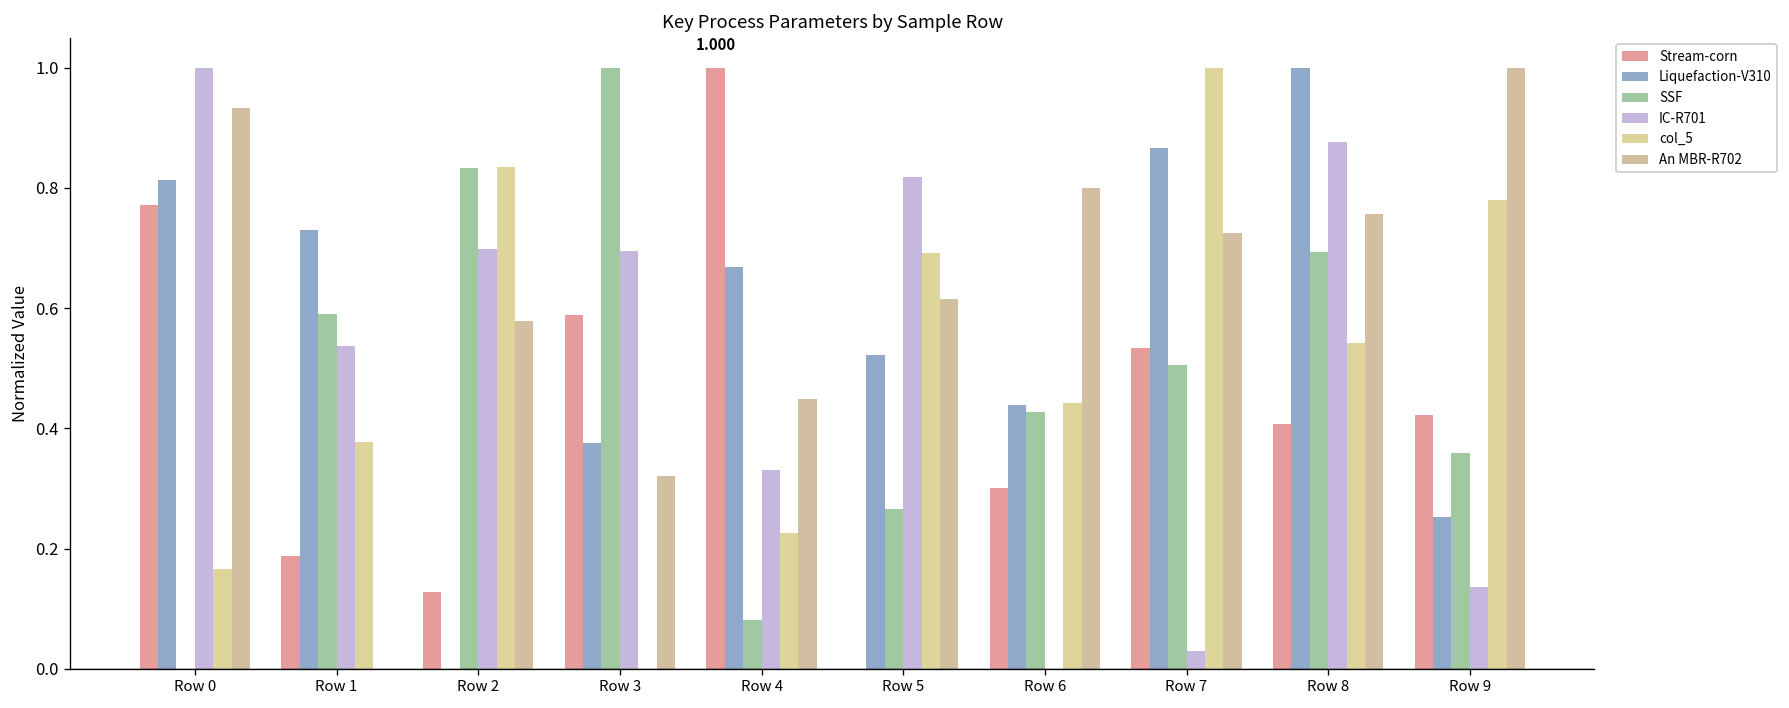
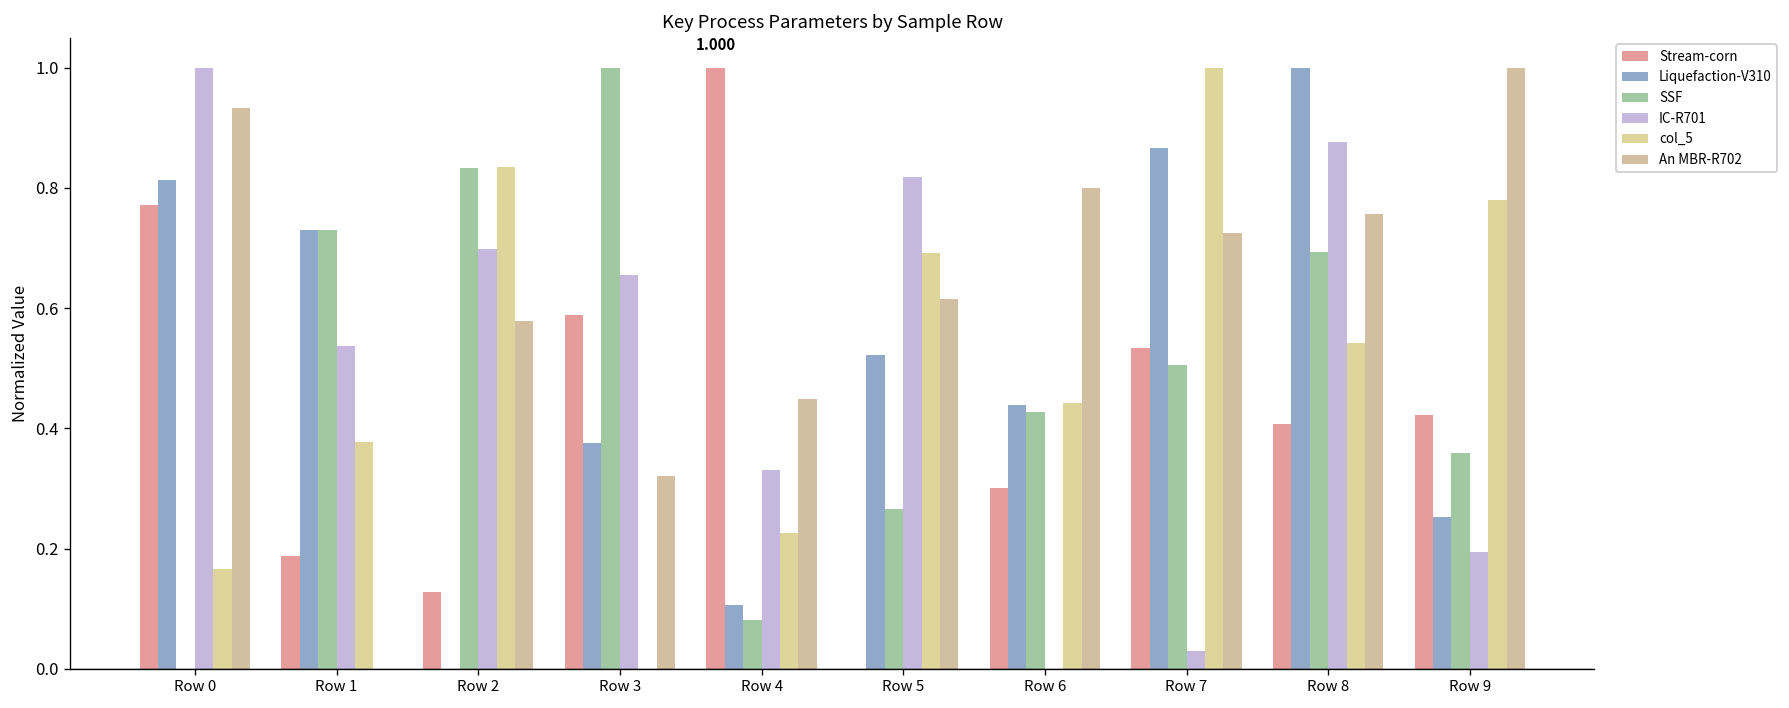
  {
    "Liquefaction-V310": {
      "Row 0": 0.81,
      "Row 1": 0.73,
      "Row 2": 0.00,
      "Row 3": 0.38,
-     "Row 4": 0.67,
+     "Row 4": 0.11,
      "Row 5": 0.52,
      "Row 6": 0.44,
      "Row 7": 0.87,
      "Row 8": 1.00,
      "Row 9": 0.25
    },
    "SSF": {
      "Row 0": 0.00,
-     "Row 1": 0.59,
+     "Row 1": 0.73,
      "Row 2": 0.83,
      "Row 3": 1.00,
      "Row 4": 0.08,
      "Row 5": 0.27,
      "Row 6": 0.43,
      "Row 7": 0.51,
      "Row 8": 0.69,
      "Row 9": 0.36
    },
    "IC-R701": {
      "Row 0": 1.00,
      "Row 1": 0.54,
      "Row 2": 0.70,
-     "Row 3": 0.70,
+     "Row 3": 0.65,
      "Row 4": 0.33,
      "Row 5": 0.82,
      "Row 6": 0.00,
      "Row 7": 0.03,
      "Row 8": 0.88,
-     "Row 9": 0.14
+     "Row 9": 0.19
    }
  }
